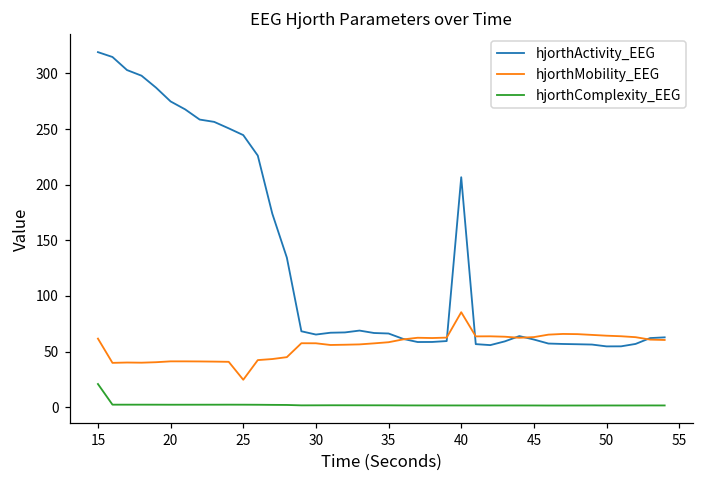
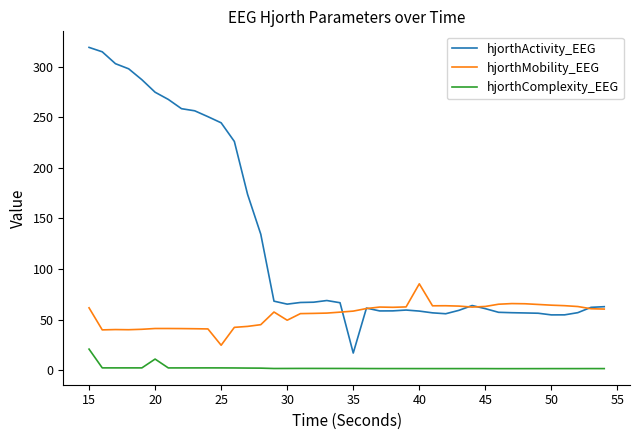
  {
    "hjorthActivity_EEG": {
      "15": 319,
      "20": 275,
      "25": 245,
      "30": 65,
-     "35": 66,
-     "40": 207,
+     "35": 17,
+     "40": 58,
      "50": 55
    },
    "hjorthMobility_EEG": {
      "15": 62,
      "20": 41,
      "25": 25,
-     "30": 57,
+     "30": 49,
      "35": 58,
      "40": 85,
      "50": 64
    },
    "hjorthComplexity_EEG": {
      "15": 21,
-     "20": 2,
+     "20": 11,
      "25": 2,
      "30": 2,
      "35": 2,
      "40": 2,
      "45": 2,
      "50": 2
    }
  }
